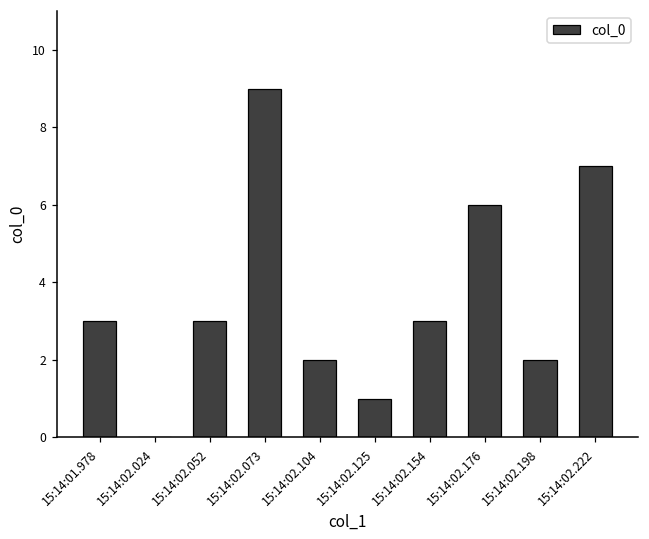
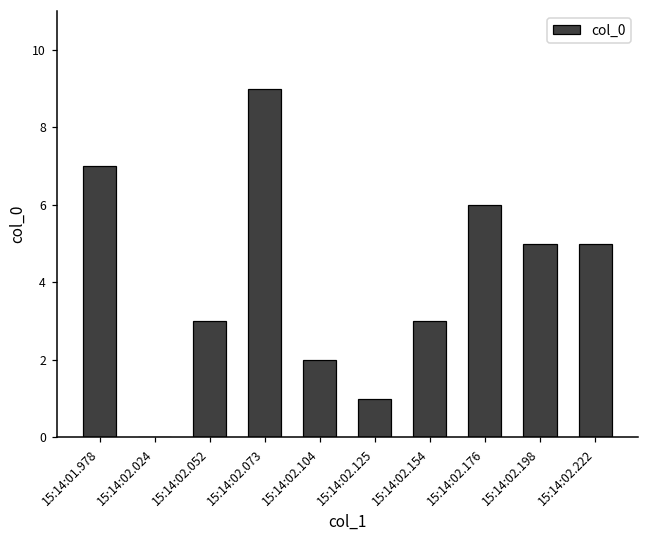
  {
-   "15:14:01.978": 3,
+   "15:14:01.978": 7,
    "15:14:02.024": 0,
    "15:14:02.052": 3,
    "15:14:02.073": 9,
    "15:14:02.104": 2,
    "15:14:02.125": 1,
    "15:14:02.154": 3,
    "15:14:02.176": 6,
-   "15:14:02.198": 2,
-   "15:14:02.222": 7
+   "15:14:02.198": 5,
+   "15:14:02.222": 5
  }
